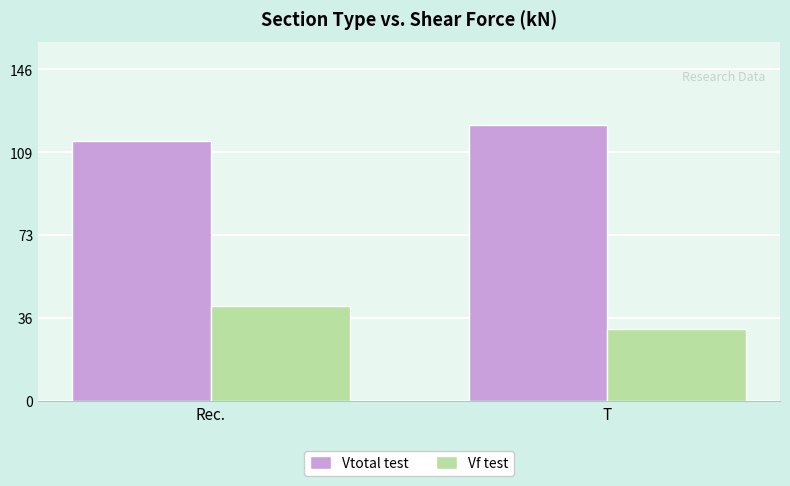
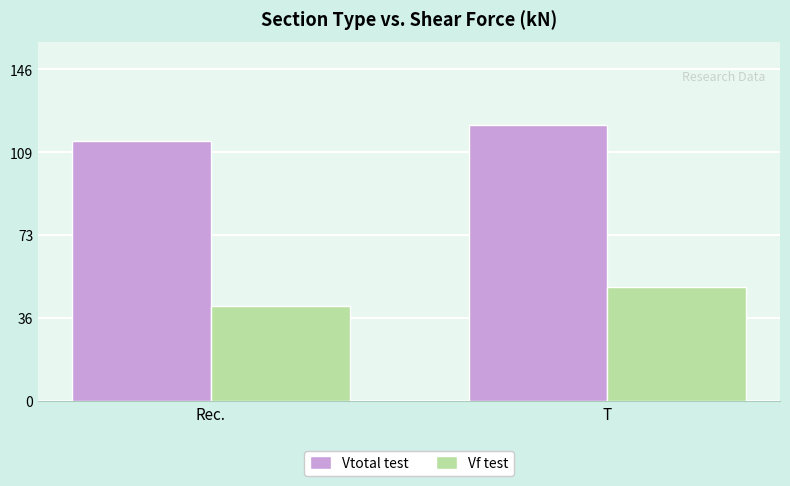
  {
    "Vtotal test": {
      "Rec.": 114,
      "T": 122
    },
    "Vf test": {
      "Rec.": 42,
-     "T": 32
+     "T": 50
    }
  }
